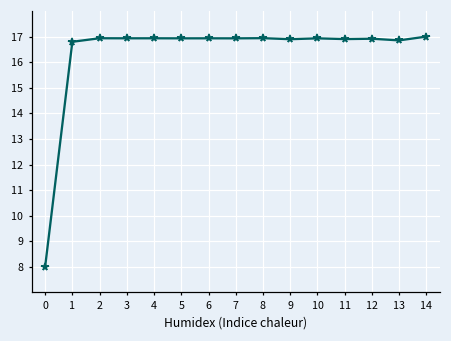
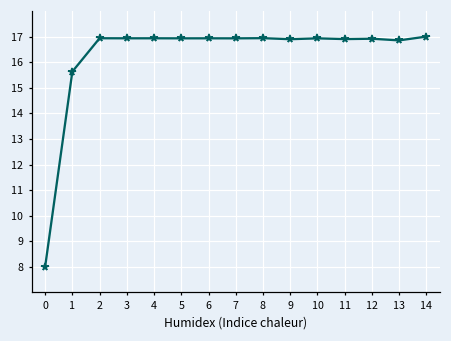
  {
    "0": 8.0,
-   "1": 16.8,
+   "1": 15.6,
    "2": 16.9,
    "3": 16.9,
    "4": 16.9,
    "5": 16.9,
    "6": 16.9,
    "7": 16.9,
    "8": 16.9,
    "9": 16.9,
    "10": 16.9,
    "11": 16.9,
    "12": 16.9,
    "13": 16.9,
    "14": 17.0
  }
